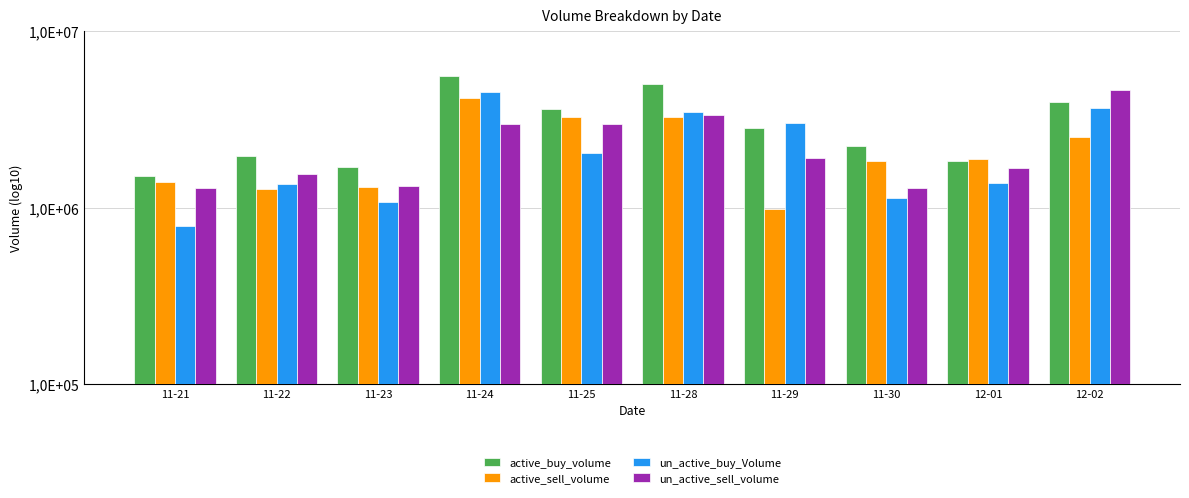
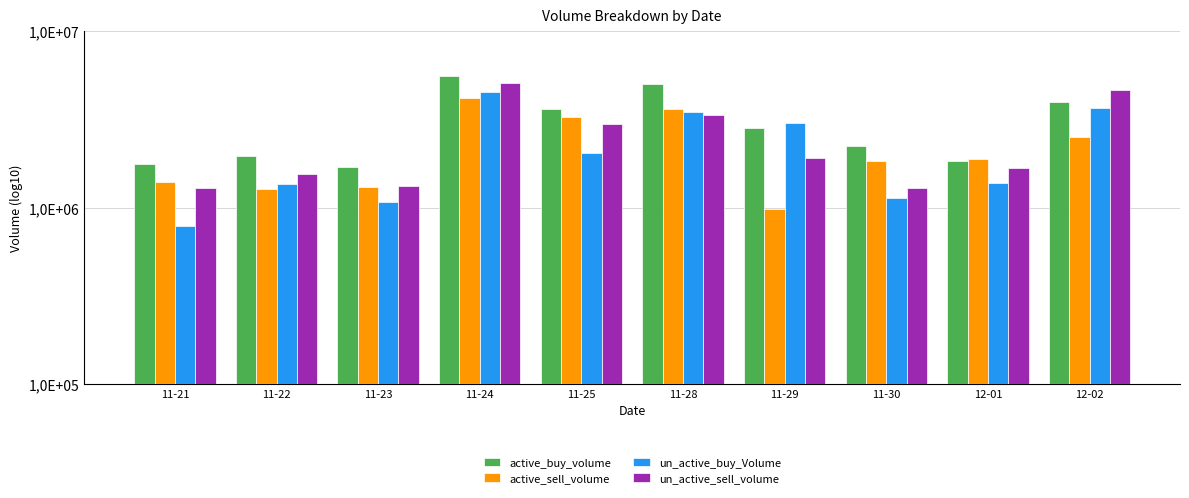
  {
    "active_buy_volume": {
-     "11-21": 15000000,
+     "11-21": 18000000,
      "11-22": 20000000,
      "11-23": 17000000,
      "11-24": 56000000,
      "11-25": 36000000,
      "11-28": 50000000,
      "11-29": 28000000,
      "11-30": 23000000,
      "12-01": 18000000,
      "12-02": 40000000
    },
    "active_sell_volume": {
      "11-21": 14000000,
      "11-22": 13000000,
      "11-23": 13000000,
      "11-24": 42000000,
      "11-25": 33000000,
-     "11-28": 33000000,
+     "11-28": 36000000,
      "11-29": 10000000,
      "11-30": 18000000,
      "12-01": 19000000,
      "12-02": 25000000
    },
    "un_active_buy_Volume": {
      "11-21": 8000000,
      "11-22": 14000000,
      "11-23": 11000000,
      "11-24": 45000000,
      "11-25": 20000000,
      "11-28": 35000000,
      "11-29": 30000000,
      "11-30": 11000000,
      "12-01": 14000000,
      "12-02": 37000000
    },
    "un_active_sell_volume": {
      "11-21": 13000000,
      "11-22": 16000000,
      "11-23": 13000000,
-     "11-24": 30000000,
+     "11-24": 51000000,
      "11-25": 30000000,
      "11-28": 34000000,
      "11-29": 19000000,
      "11-30": 13000000,
      "12-01": 17000000,
      "12-02": 47000000
    }
  }
